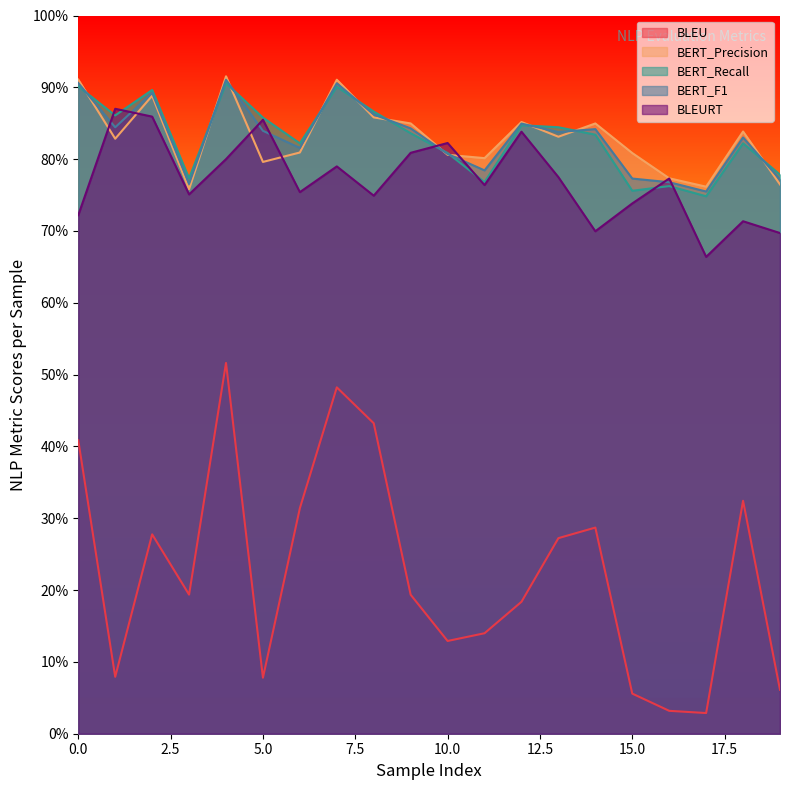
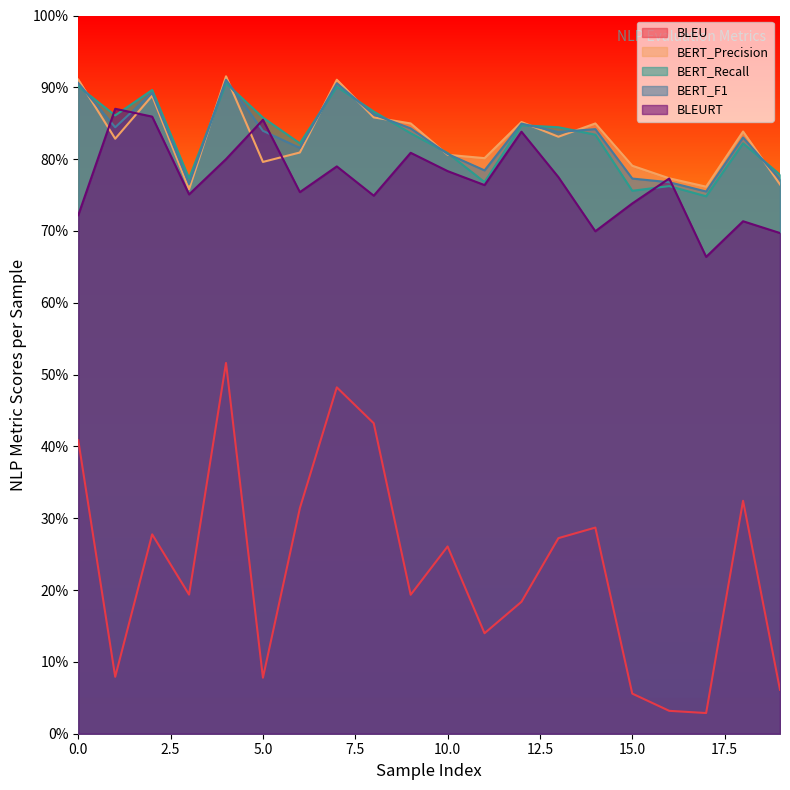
  {
    "BLEU": {
      "0.0": "41%",
      "5.0": "8%",
-     "10.0": "13%",
+     "10.0": "26%",
      "15.0": "6%"
    },
    "BERT_Precision": {
      "0.0": "91%",
      "5.0": "80%",
-     "15.0": "81%"
+     "15.0": "79%"
    },
    "BLEURT": {
      "0.0": "72%",
-     "10.0": "82%",
+     "10.0": "78%",
      "15.0": "74%"
    }
  }
